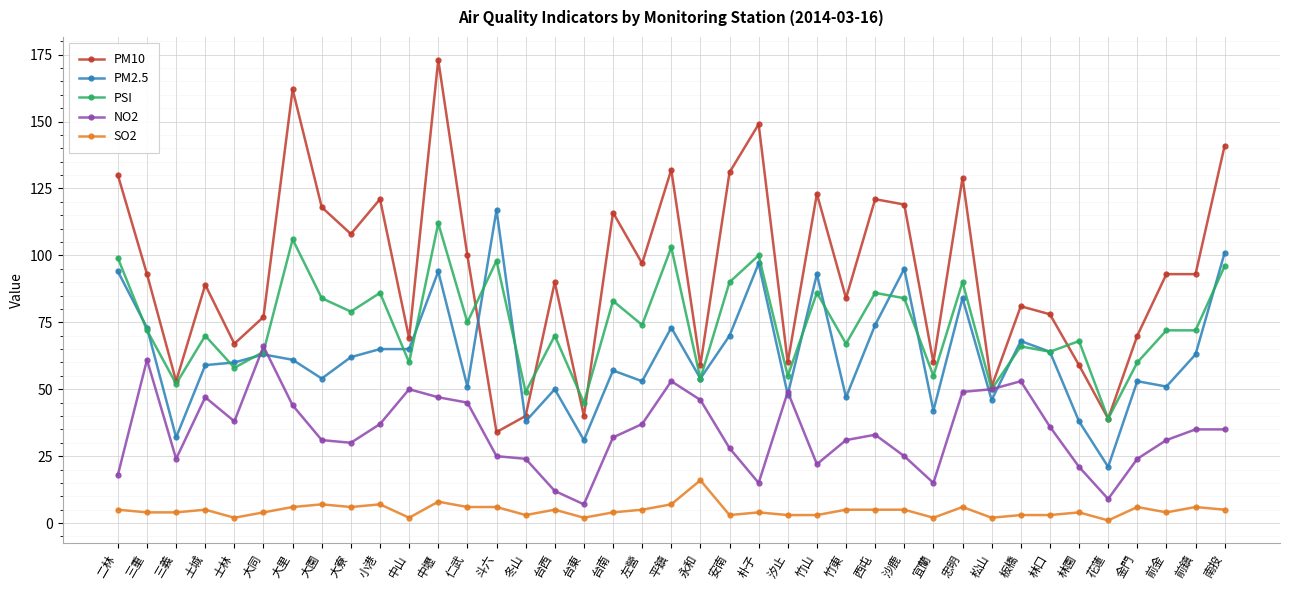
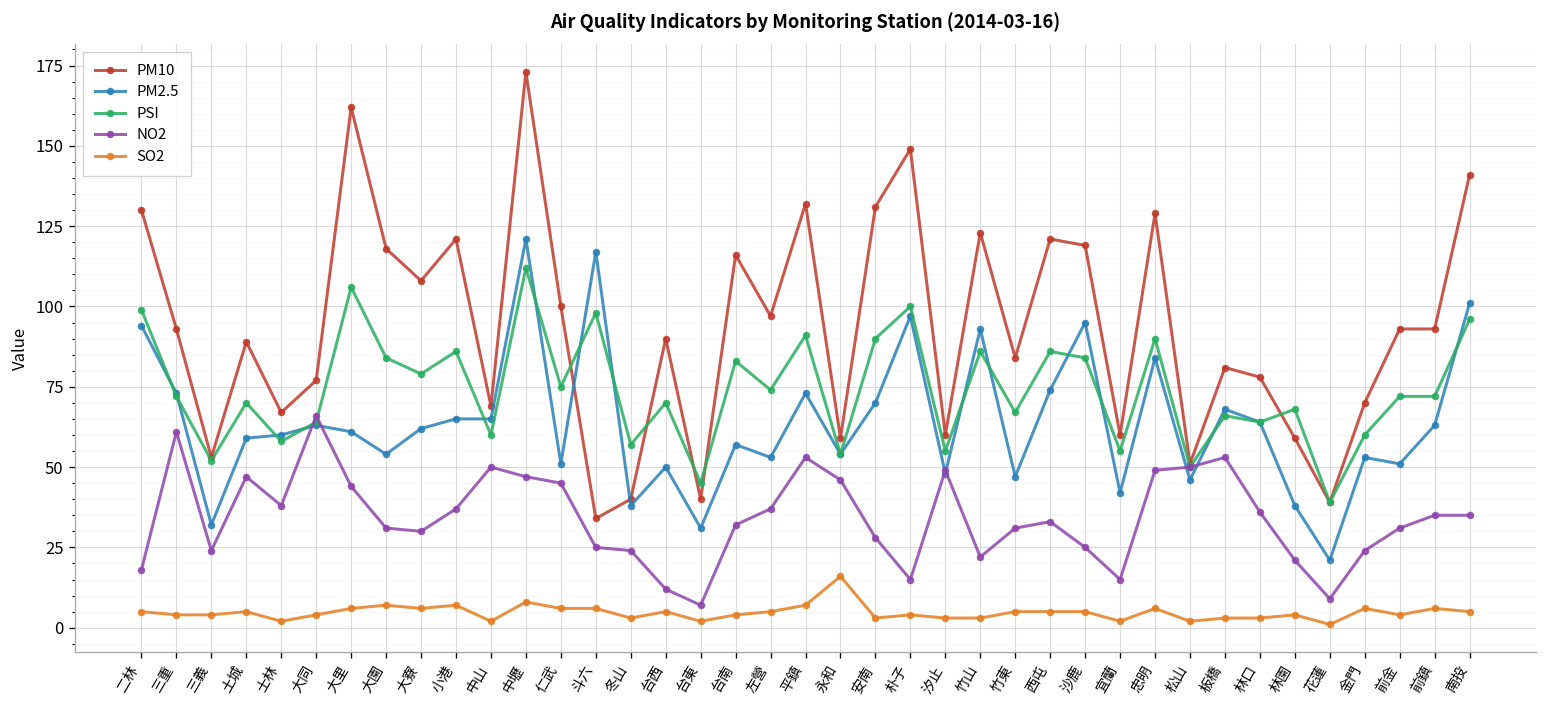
  {
    "PM10": {
      "二林": 130,
      "三重": 93,
      "三義": 53,
      "土城": 89,
      "士林": 67,
      "大同": 77,
      "大里": 162,
      "大園": 118,
      "大寮": 108,
      "小港": 121,
      "中山": 69,
      "中壢": 173,
      "仁武": 100,
      "斗六": 34,
      "冬山": 40,
      "台西": 90,
      "台東": 40,
      "台南": 116,
      "左營": 97,
      "平鎮": 132,
      "永和": 59,
      "安南": 131,
      "朴子": 149,
      "汐止": 60,
      "竹山": 123,
      "竹東": 84,
      "西屯": 121,
      "沙鹿": 119,
      "宜蘭": 60,
      "忠明": 129,
      "松山": 51,
      "板橋": 81,
      "林口": 78,
      "林園": 59,
      "金門": 70,
      "前金": 93,
      "前鎮": 93,
      "南投": 141
    },
    "PM2.5": {
      "二林": 94,
      "三重": 73,
      "三義": 32,
      "土城": 59,
      "士林": 60,
      "大同": 63,
      "大里": 61,
      "大園": 54,
      "大寮": 62,
      "小港": 65,
      "中山": 65,
-     "中壢": 94,
+     "中壢": 121,
      "仁武": 51,
      "斗六": 117,
      "冬山": 38,
      "台西": 50,
      "台東": 31,
      "台南": 57,
      "左營": 53,
      "平鎮": 73,
      "安南": 70,
      "朴子": 97,
      "汐止": 48,
      "竹山": 93,
      "竹東": 47,
      "西屯": 74,
      "沙鹿": 95,
      "宜蘭": 42,
      "忠明": 84,
      "松山": 46,
      "板橋": 68,
      "林園": 38,
      "花蓮": 21,
      "金門": 53,
      "前金": 51,
      "前鎮": 63,
      "南投": 101
    },
    "PSI": {
      "二林": 99,
      "三重": 72,
      "三義": 52,
      "土城": 70,
      "士林": 58,
      "大同": 64,
      "大里": 106,
      "大園": 84,
      "大寮": 79,
      "小港": 86,
      "中山": 60,
      "中壢": 112,
      "仁武": 75,
      "斗六": 98,
-     "冬山": 49,
+     "冬山": 57,
      "台西": 70,
      "台東": 45,
      "台南": 83,
      "左營": 74,
-     "平鎮": 103,
+     "平鎮": 91,
      "安南": 90,
      "朴子": 100,
      "汐止": 55,
      "竹山": 86,
      "竹東": 67,
      "西屯": 86,
      "沙鹿": 84,
      "宜蘭": 55,
      "忠明": 90,
      "板橋": 66,
      "林園": 68,
      "金門": 60,
      "前金": 72,
      "前鎮": 72,
      "南投": 96
    },
    "NO2": {
      "二林": 18,
      "三重": 61,
      "三義": 24,
      "土城": 47,
      "士林": 38,
      "大同": 66,
      "大里": 44,
      "大園": 31,
      "大寮": 30,
      "小港": 37,
      "中山": 50,
      "中壢": 47,
      "仁武": 45,
      "斗六": 25,
      "冬山": 24,
      "台西": 12,
      "台東": 7,
      "台南": 32,
      "左營": 37,
      "平鎮": 53,
      "永和": 46,
      "安南": 28,
      "朴子": 15,
      "汐止": 49,
      "竹山": 22,
      "竹東": 31,
      "西屯": 33,
      "沙鹿": 25,
      "宜蘭": 15,
      "忠明": 49,
      "板橋": 53,
      "林口": 36,
      "林園": 21,
      "花蓮": 9,
      "金門": 24,
      "前金": 31,
      "前鎮": 35,
      "南投": 35
    },
    "SO2": {
      "二林": 5,
      "三重": 4,
      "三義": 4,
      "土城": 5,
      "士林": 2,
      "大同": 4,
      "大里": 6,
      "大園": 7,
      "大寮": 6,
      "小港": 7,
      "中山": 2,
      "中壢": 8,
      "仁武": 6,
      "斗六": 6,
      "冬山": 3,
      "台西": 5,
      "台東": 2,
      "台南": 4,
      "左營": 5,
      "平鎮": 7,
      "永和": 16,
      "安南": 3,
      "朴子": 4,
      "汐止": 3,
      "竹山": 3,
      "竹東": 5,
      "西屯": 5,
      "沙鹿": 5,
      "宜蘭": 2,
      "忠明": 6,
      "松山": 2,
      "板橋": 3,
      "林口": 3,
      "林園": 4,
      "花蓮": 1,
      "金門": 6,
      "前金": 4,
      "前鎮": 6,
      "南投": 5
    }
  }
